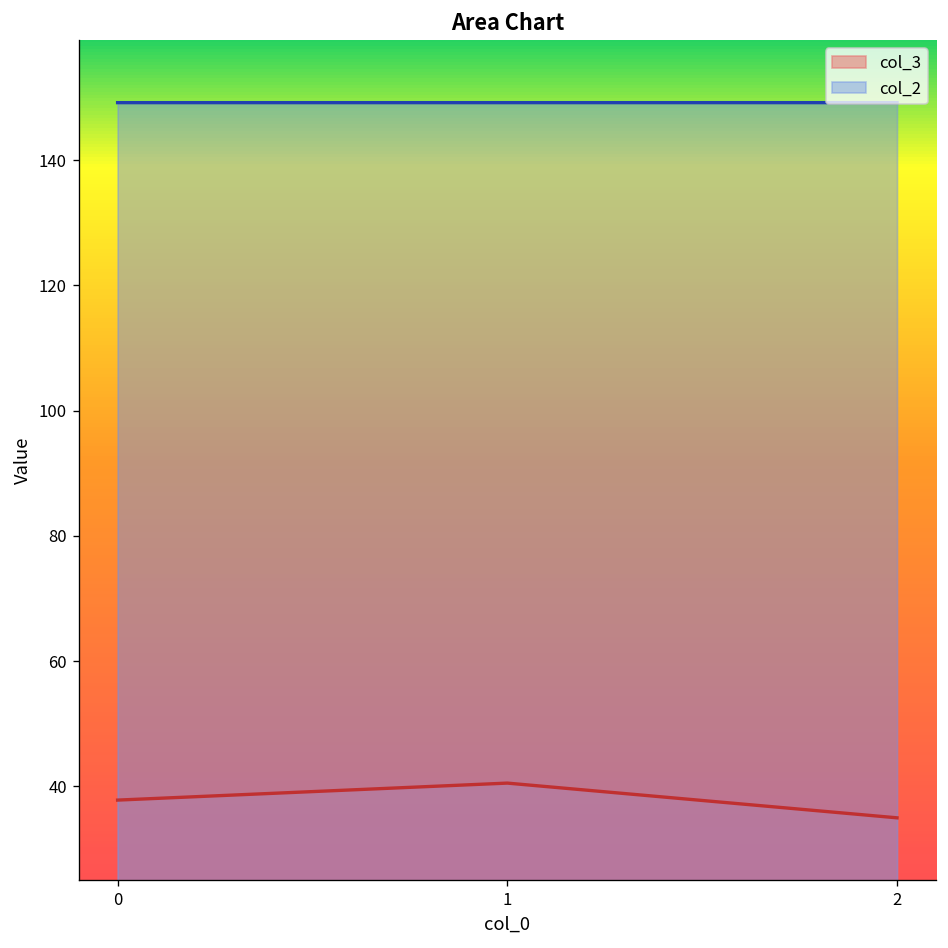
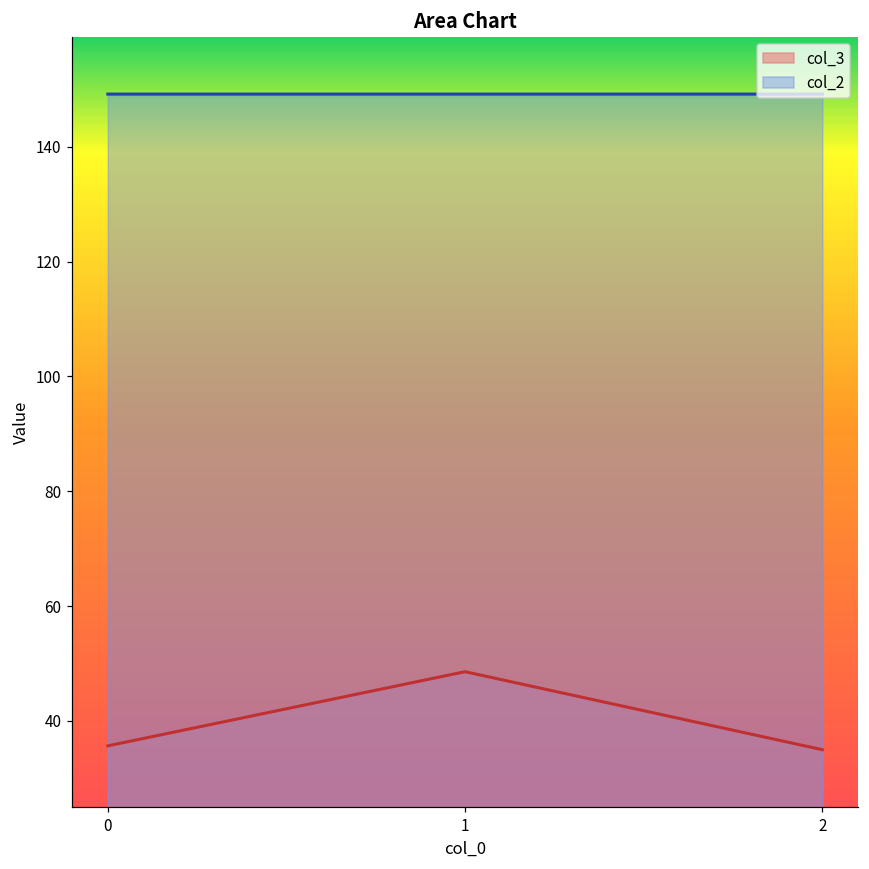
  {
    "col_3": {
-     "0": 38,
-     "1": 41,
+     "0": 36,
+     "1": 49,
      "2": 35
    },
    "col_2": {
      "0": 149,
      "1": 149
    }
  }
